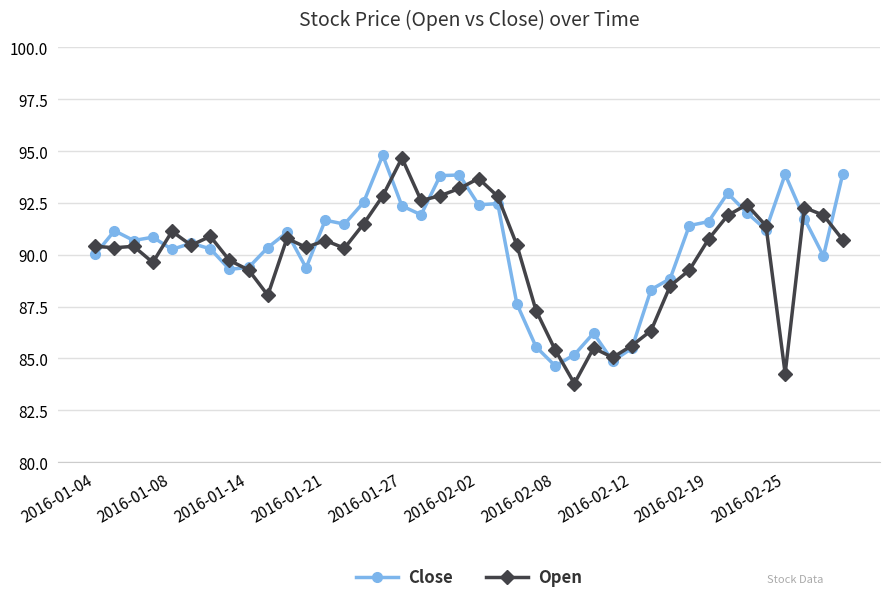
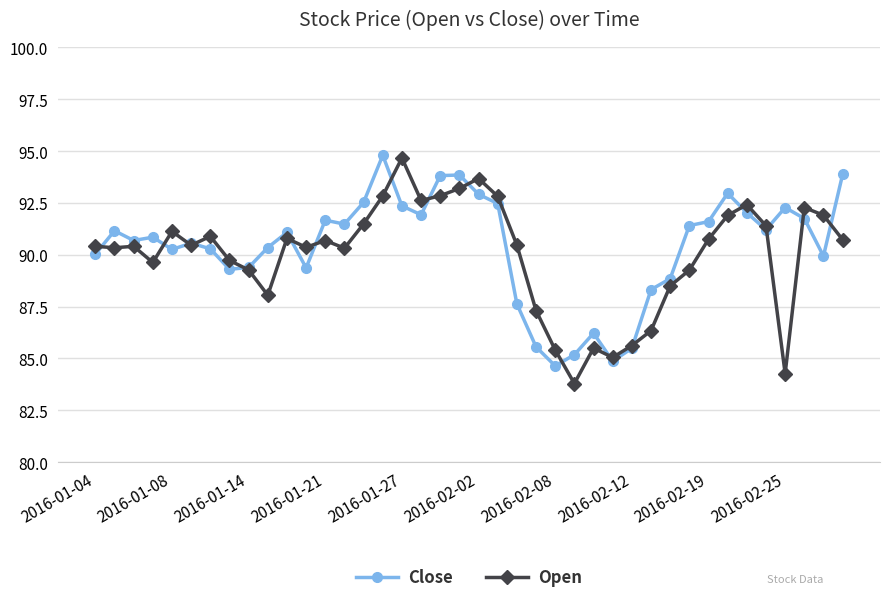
  {
    "Close": {
      "2016-01-04": 90.0,
      "2016-01-08": 90.3,
      "2016-01-21": 91.7,
      "2016-01-27": 92.4,
-     "2016-02-02": 92.4,
+     "2016-02-02": 92.9,
      "2016-02-08": 84.6,
      "2016-02-12": 85.5,
      "2016-02-19": 91.6,
-     "2016-02-25": 93.9
+     "2016-02-25": 92.3
    },
    "Open": {
      "2016-01-04": 90.4,
      "2016-01-08": 91.1,
      "2016-01-21": 90.7,
      "2016-01-27": 94.7,
      "2016-02-02": 93.7,
      "2016-02-08": 85.4,
      "2016-02-12": 85.6,
      "2016-02-19": 90.8,
      "2016-02-25": 84.3
    }
  }
